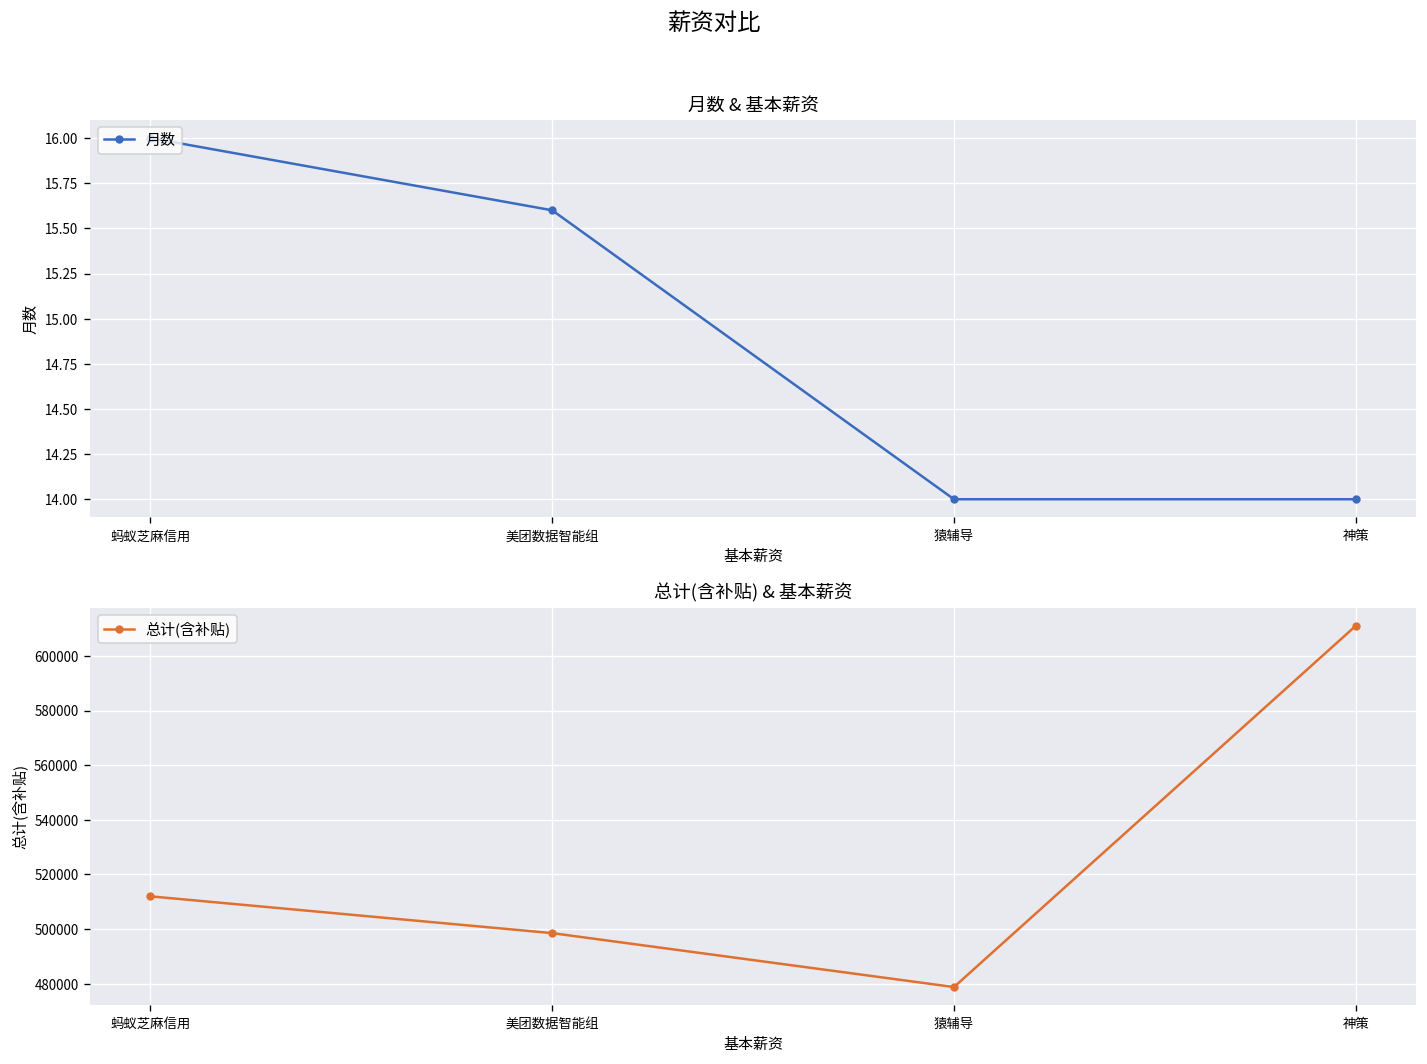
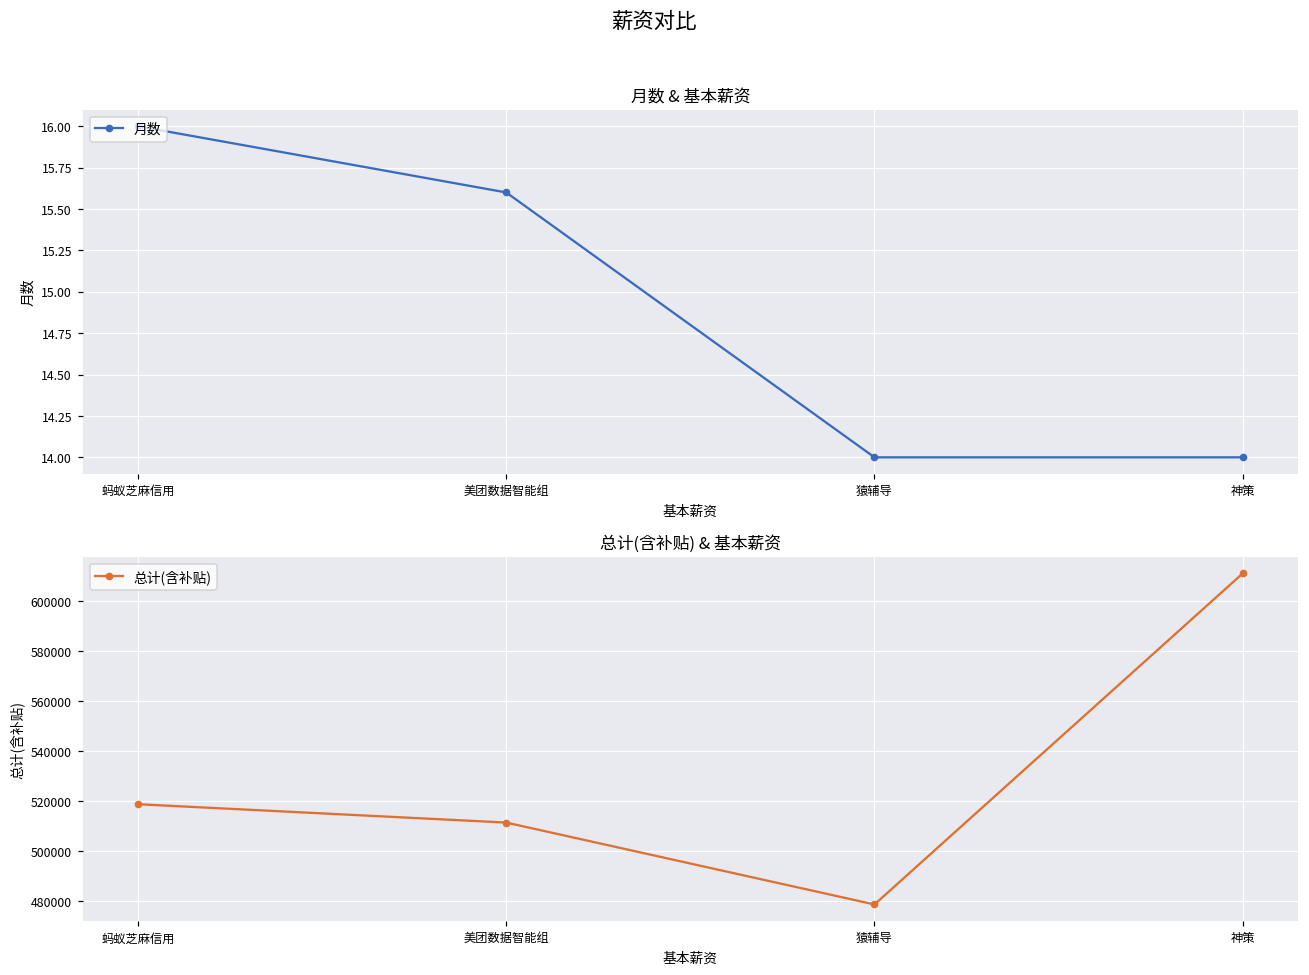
  {
    "月数 & 基本薪资": {
      "美团数据智能组": 15.60,
      "猿辅导": 14.00,
      "神策": 14.00
    },
    "总计(含补贴) & 基本薪资": {
-     "蚂蚁芝麻信用": 512000,
-     "美团数据智能组": 499000,
+     "蚂蚁芝麻信用": 519000,
+     "美团数据智能组": 512000,
      "猿辅导": 479000,
      "神策": 611000
    }
  }
